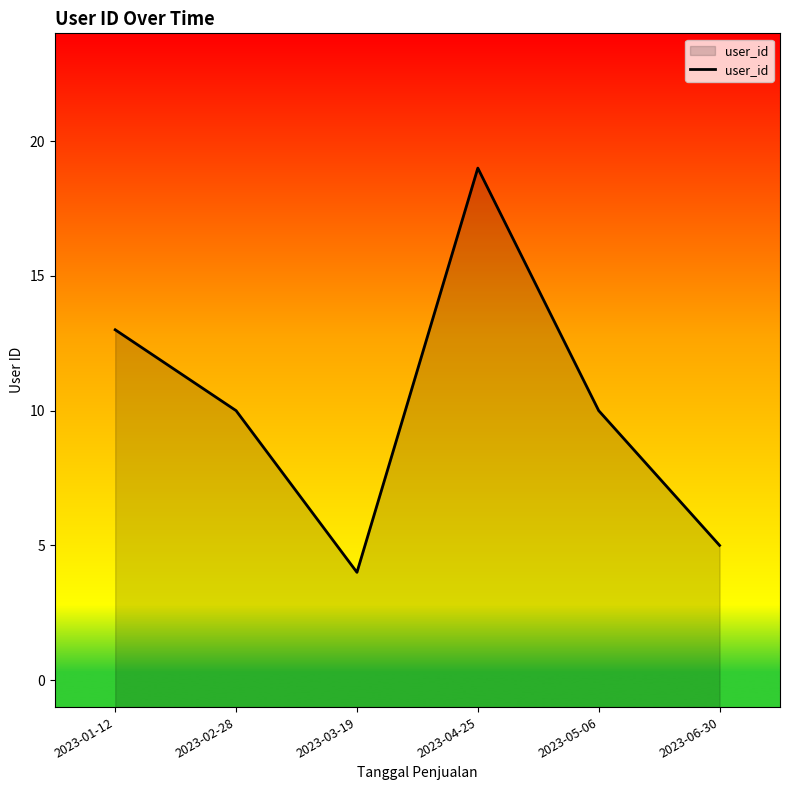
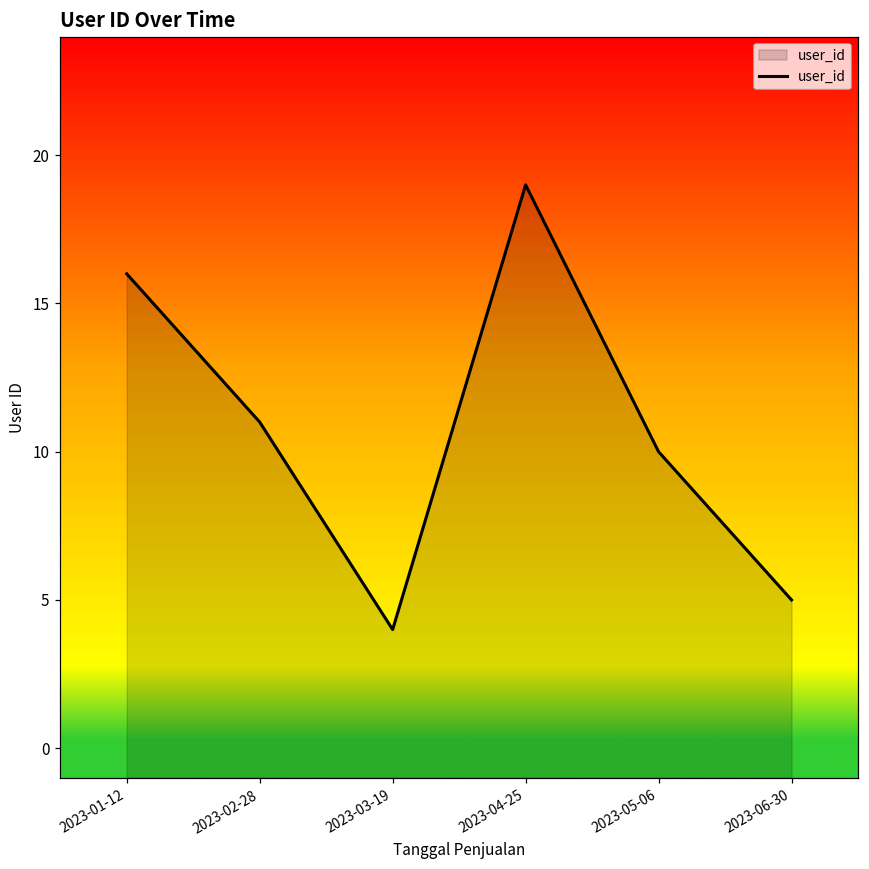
  {
-   "2023-01-12": 13,
-   "2023-02-28": 10,
+   "2023-01-12": 16,
+   "2023-02-28": 11,
    "2023-03-19": 4,
    "2023-04-25": 19,
    "2023-05-06": 10,
    "2023-06-30": 5
  }
